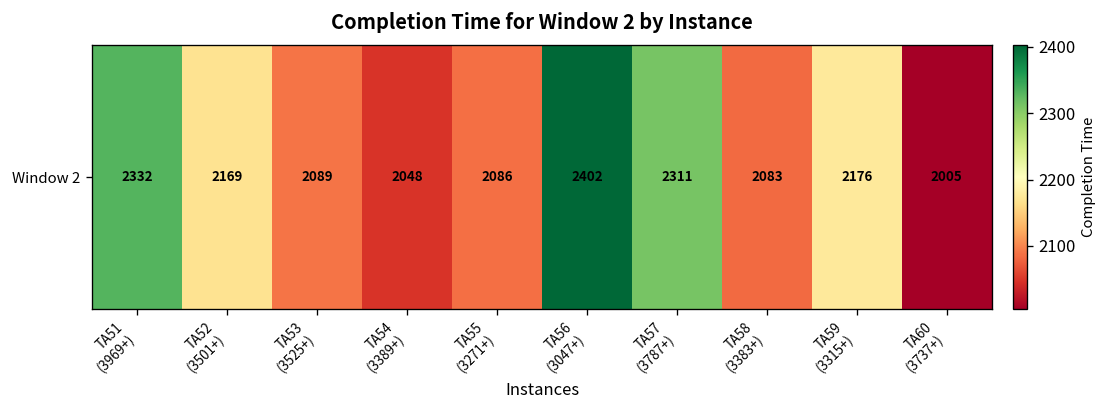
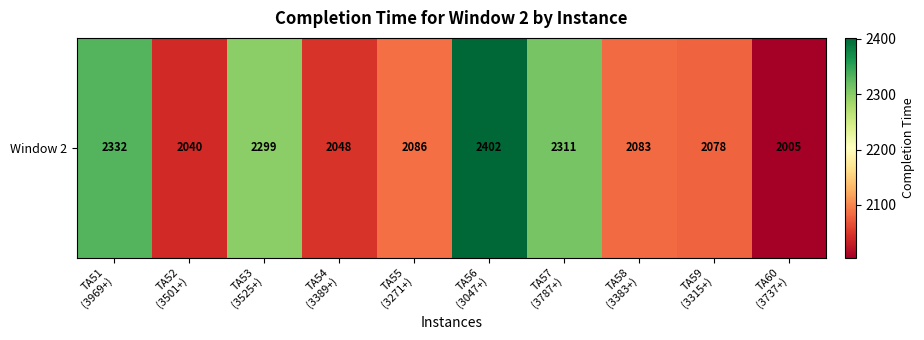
  {
    "Window 2": {
      "TA51 (3969+)": 2332,
-     "TA52 (3501+)": 2169,
-     "TA53 (3525+)": 2089,
+     "TA52 (3501+)": 2040,
+     "TA53 (3525+)": 2299,
      "TA54 (3389+)": 2048,
      "TA55 (3271+)": 2086,
      "TA56 (3047+)": 2402,
      "TA57 (3787+)": 2311,
      "TA58 (3383+)": 2083,
-     "TA59 (3315+)": 2176,
+     "TA59 (3315+)": 2078,
      "TA60 (3737+)": 2005
    }
  }
